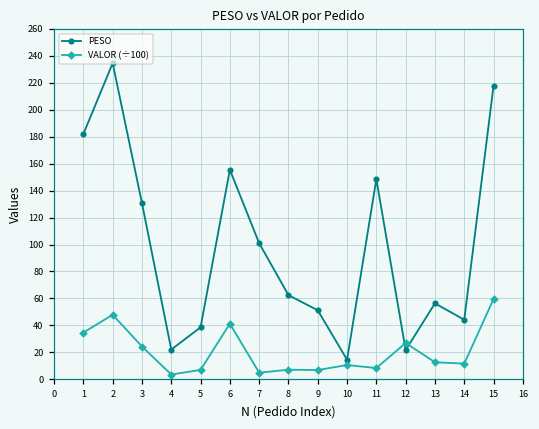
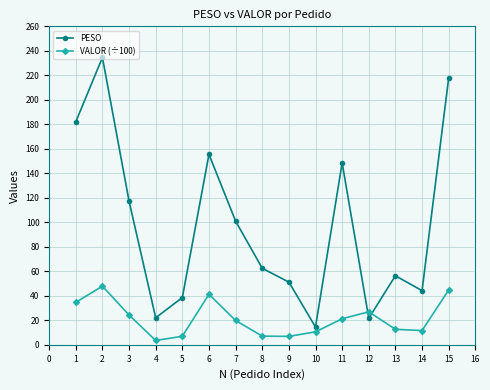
  {
    "PESO": {
      "1": 182,
-     "3": 131,
+     "3": 117,
      "4": 22,
      "5": 39,
      "6": 155,
      "7": 101,
      "8": 62,
      "9": 51,
      "10": 15,
      "11": 149,
      "12": 22,
      "13": 56,
      "14": 44,
      "15": 218
    },
    "VALOR (÷100)": {
      "1": 35,
      "2": 48,
      "3": 24,
      "4": 4,
      "5": 7,
      "6": 41,
-     "7": 5,
+     "7": 20,
      "8": 7,
      "9": 7,
      "10": 11,
-     "11": 8,
+     "11": 21,
      "12": 27,
      "13": 13,
      "14": 12,
-     "15": 60
+     "15": 45
    }
  }
